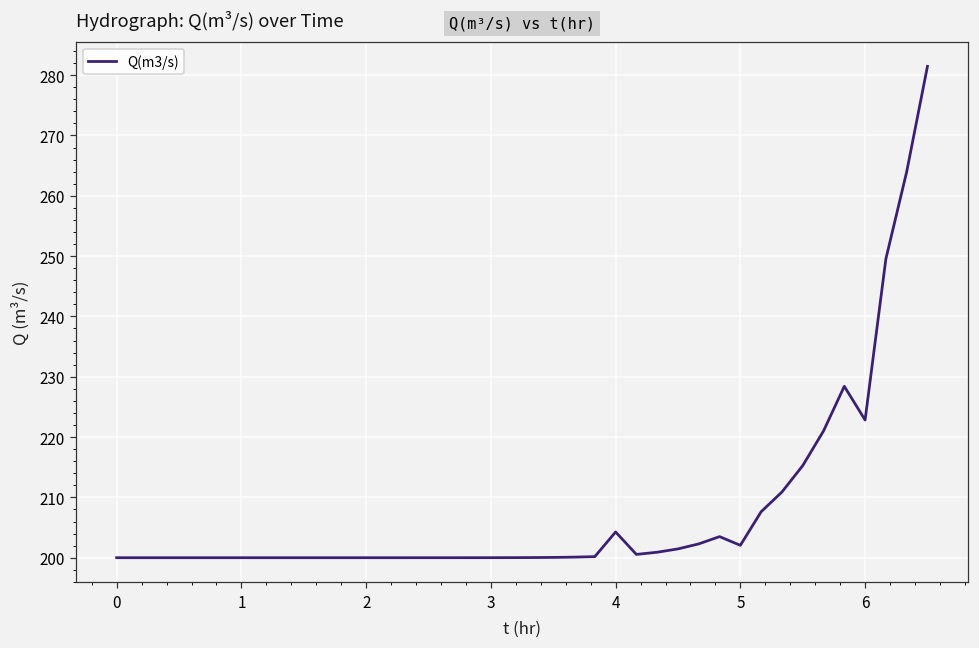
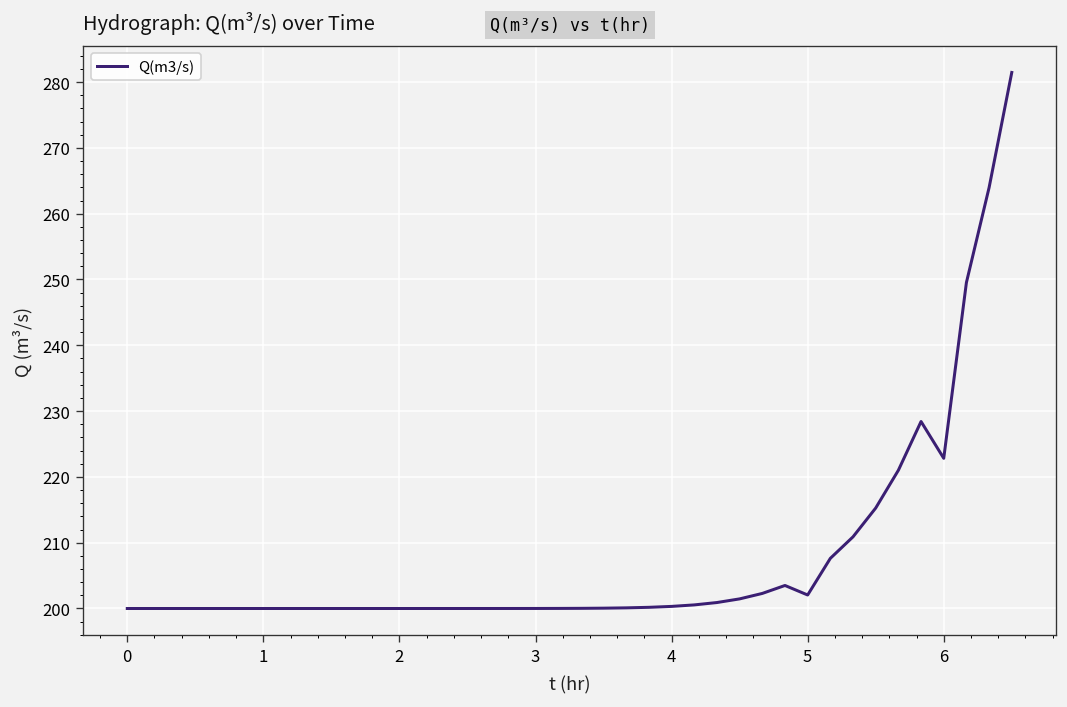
  {
    "0": 200,
    "1": 200,
    "2": 200,
    "3": 200,
-   "4": 204,
+   "4": 200,
    "5": 202,
    "6": 223
  }
